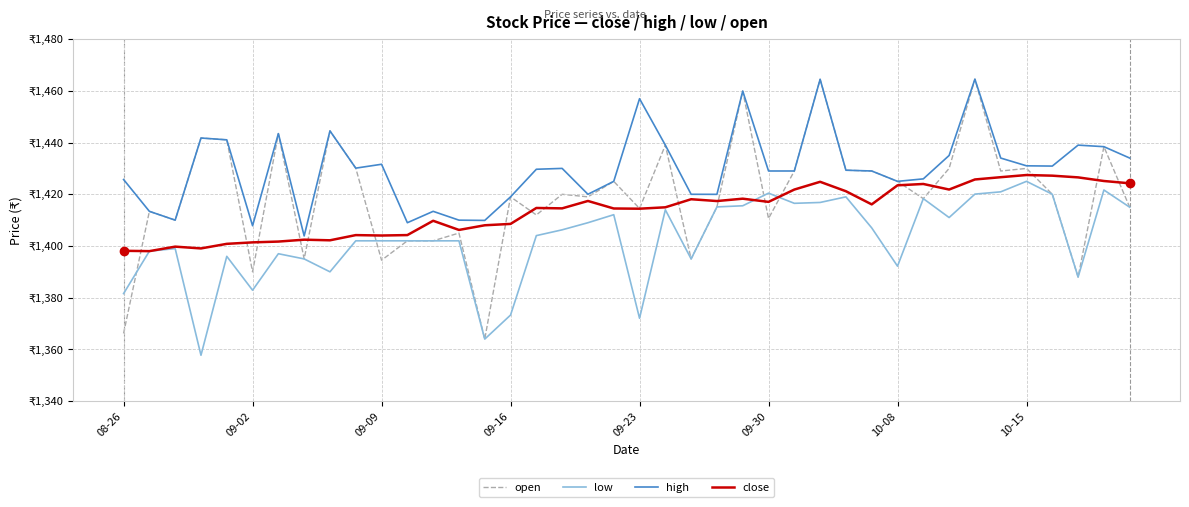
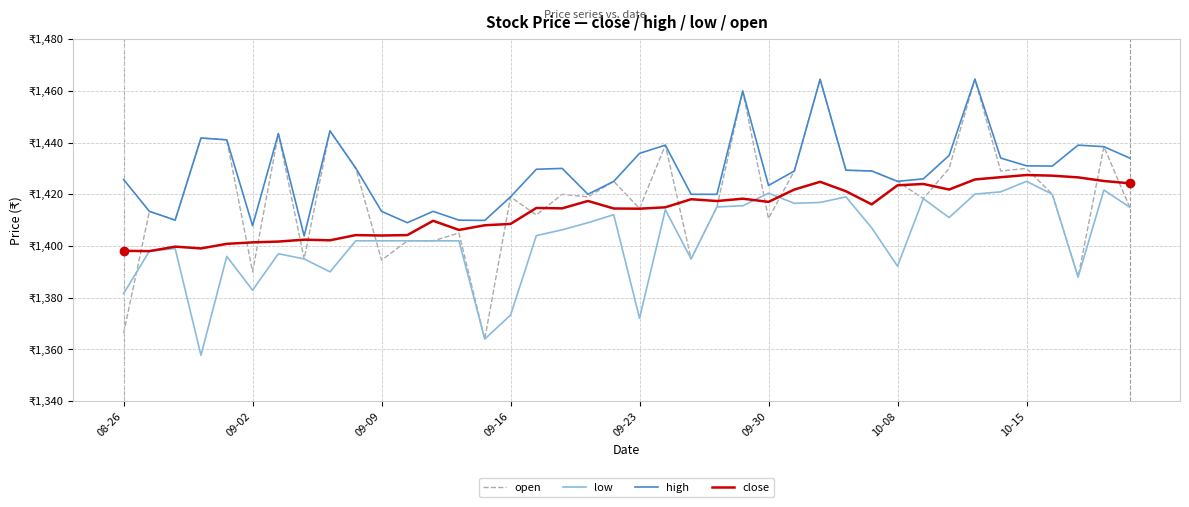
  {
    "open": {
      "08-26": "₹1,366",
      "09-02": "₹1,390",
      "09-09": "₹1,395",
      "09-30": "₹1,411",
      "10-15": "₹1,430"
    },
    "low": {
      "08-26": "₹1,382",
      "09-02": "₹1,383",
      "09-09": "₹1,402",
      "09-16": "₹1,373",
      "09-23": "₹1,372",
      "09-30": "₹1,420",
      "10-08": "₹1,392",
      "10-15": "₹1,425"
    },
    "high": {
      "08-26": "₹1,426",
      "09-02": "₹1,408",
-     "09-09": "₹1,432",
-     "09-23": "₹1,457",
-     "09-30": "₹1,429",
+     "09-09": "₹1,413",
+     "09-23": "₹1,436",
+     "09-30": "₹1,423",
      "10-15": "₹1,431"
    }
  }
